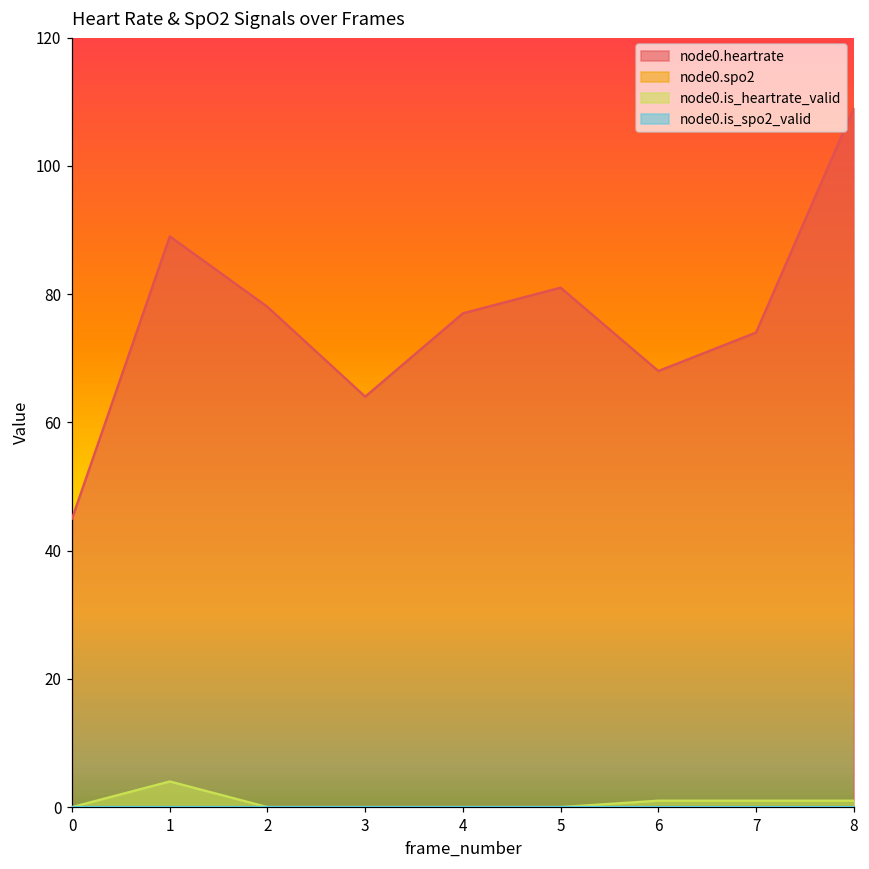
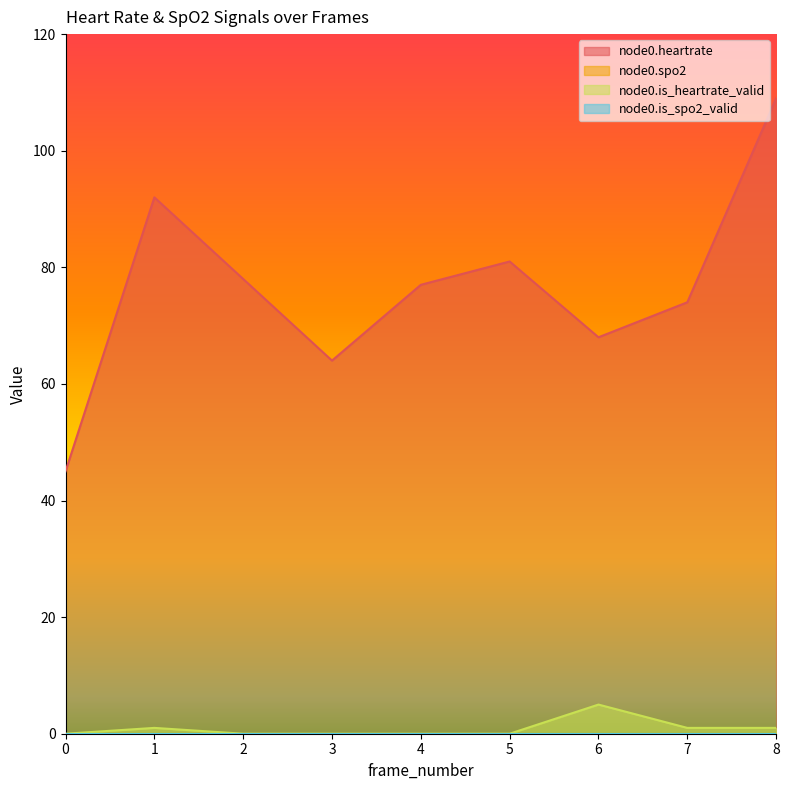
  {
    "node0.heartrate": {
      "0": 45,
-     "1": 89,
+     "1": 92,
      "2": 78,
      "3": 64,
      "4": 77,
      "5": 81,
      "6": 68,
      "7": 74,
      "8": 109
    },
    "node0.is_spo2_valid": {
      "1": 0,
      "6": 0,
      "7": 0,
      "8": 0
    },
    "node0.is_heartrate_valid": {
-     "1": 4,
-     "6": 1,
+     "1": 1,
+     "6": 5,
      "7": 1,
      "8": 1
    }
  }
